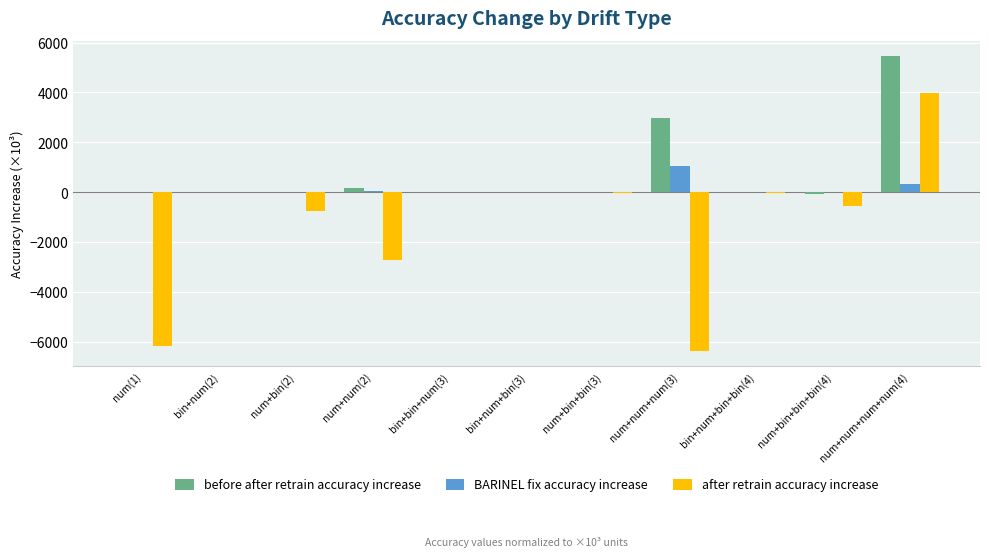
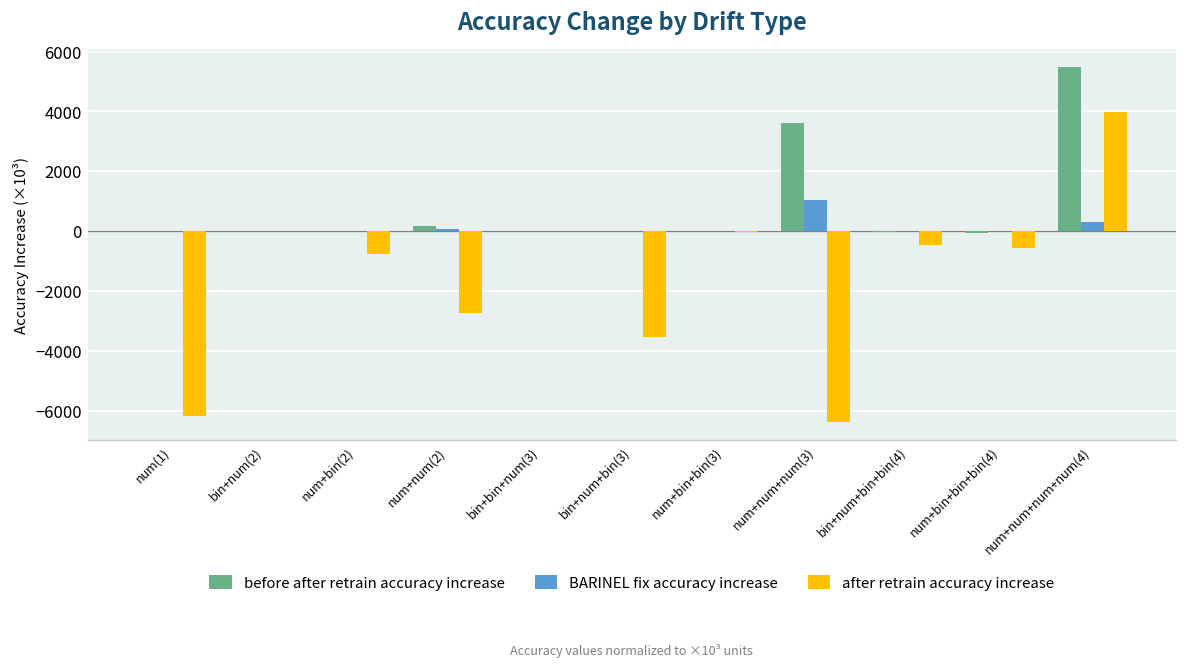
  {
    "before after retrain accuracy increase": {
      "num+num(2)": 200,
-     "num+num+num(3)": 3000,
+     "num+num+num(3)": 3600,
      "num+num+num+num(4)": 5500
    },
    "BARINEL fix accuracy increase": {
      "num+num+num(3)": 1000,
      "num+num+num+num(4)": 300
    },
    "after retrain accuracy increase": {
      "num(1)": -6200,
      "num+bin(2)": -800,
      "num+num(2)": -2700,
-     "bin+num+bin(3)": 0,
+     "bin+num+bin(3)": -3500,
      "num+num+num(3)": -6400,
-     "bin+num+bin+bin(4)": 0,
+     "bin+num+bin+bin(4)": -500,
      "num+bin+bin+bin(4)": -600,
      "num+num+num+num(4)": 4000
    }
  }
